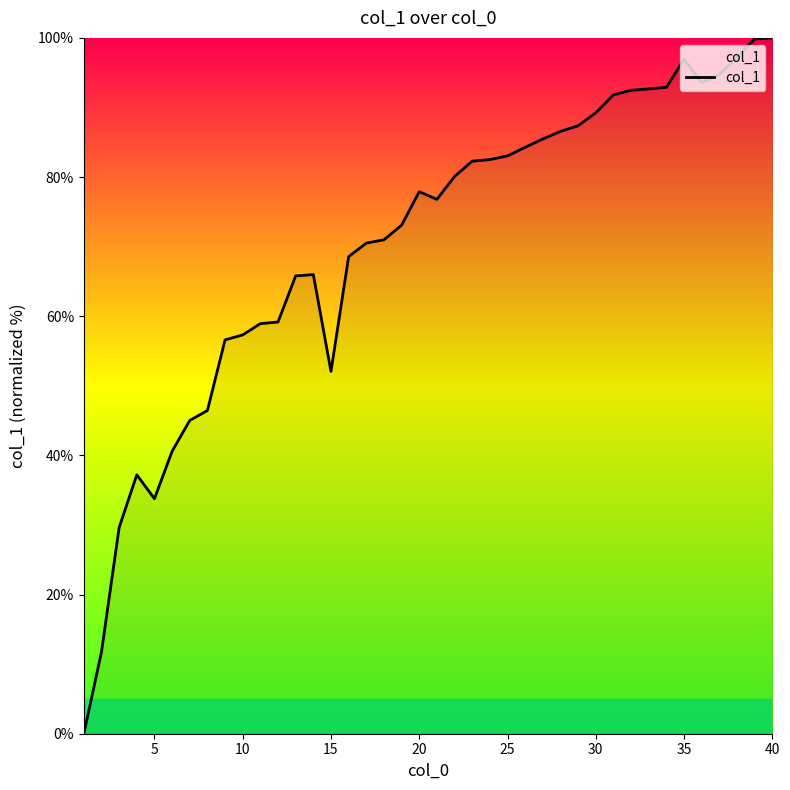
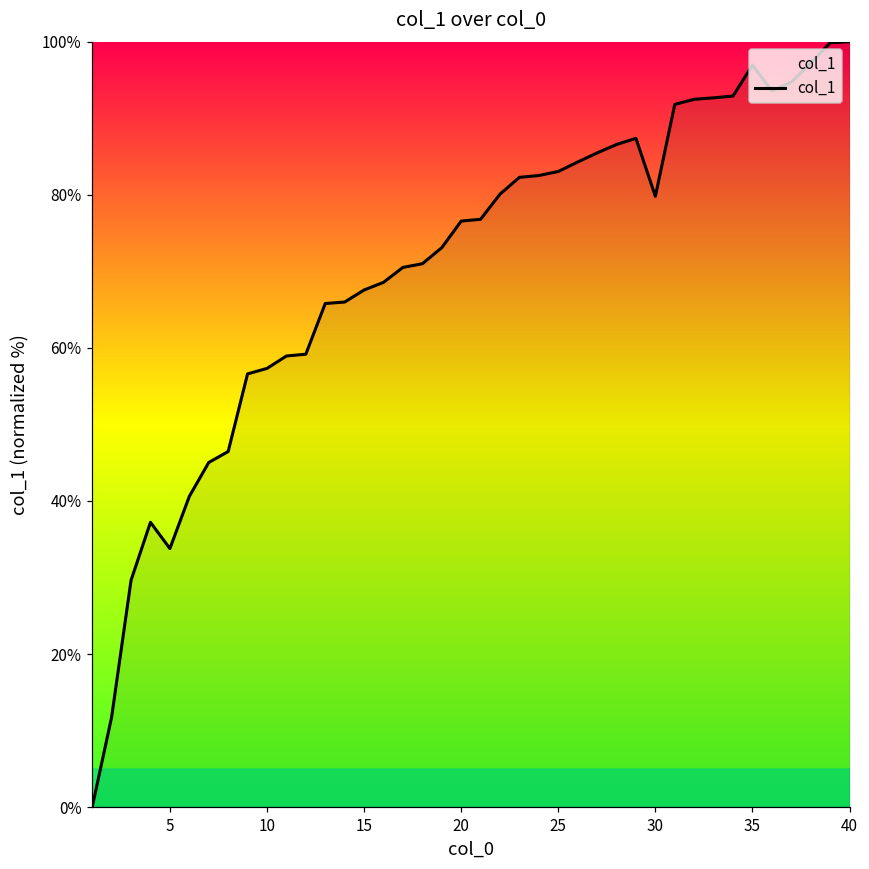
  {
    "5": "34%",
    "10": "57%",
-   "15": "52%",
-   "20": "78%",
+   "15": "68%",
+   "20": "77%",
    "25": "83%",
-   "30": "89%",
+   "30": "80%",
    "40": "100%"
  }
